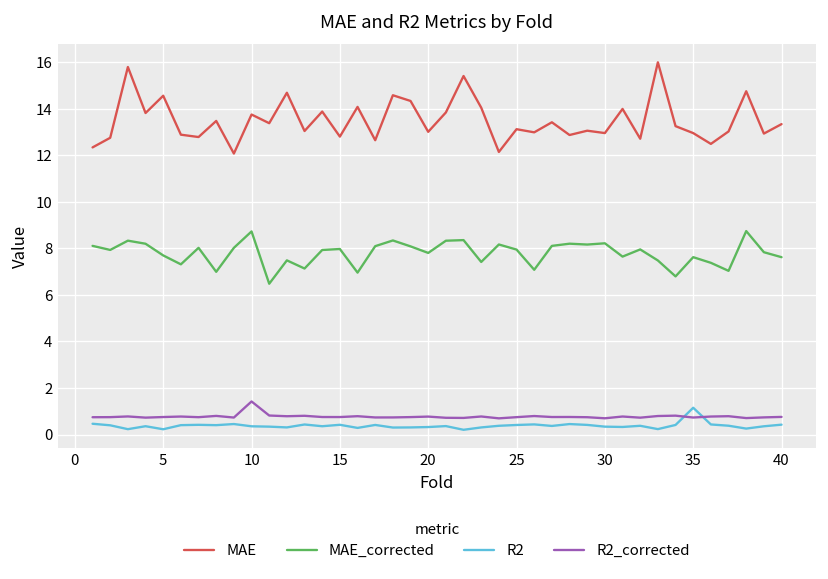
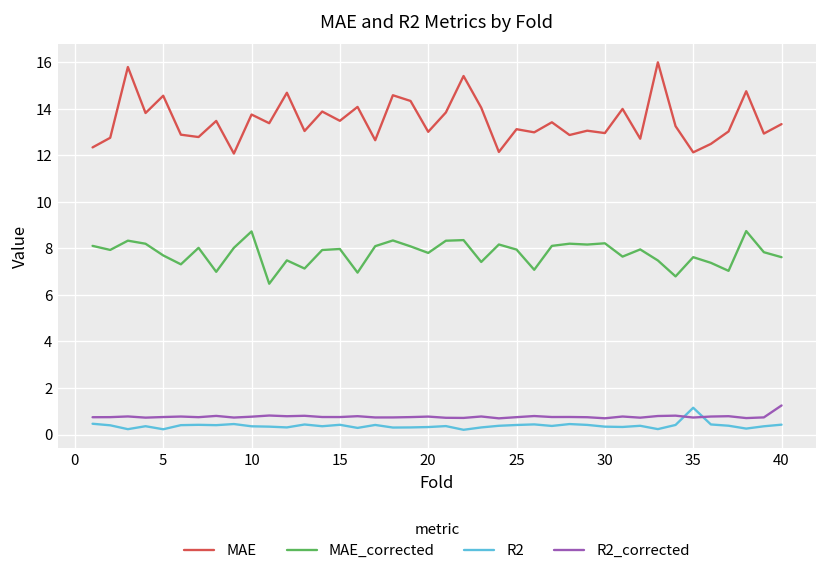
  {
    "MAE": {
      "5": 14.6,
      "10": 13.8,
-     "15": 12.8,
+     "15": 13.5,
      "20": 13.0,
      "25": 13.1,
      "30": 13.0,
-     "35": 13.0,
+     "35": 12.1,
      "40": 13.3
    },
    "MAE_corrected": {
      "5": 7.7,
      "10": 8.7,
      "15": 8.0,
      "20": 7.8,
      "25": 7.9,
      "30": 8.2,
      "35": 7.6,
      "40": 7.6
    },
    "R2": {
      "5": 0.2,
      "10": 0.4,
      "15": 0.4,
      "20": 0.3,
      "25": 0.4,
      "30": 0.3,
      "35": 1.2,
      "40": 0.4
    },
    "R2_corrected": {
      "5": 0.8,
-     "10": 1.4,
+     "10": 0.8,
      "15": 0.8,
      "20": 0.8,
      "25": 0.7,
      "30": 0.7,
      "35": 0.7,
-     "40": 0.8
+     "40": 1.2
    }
  }
